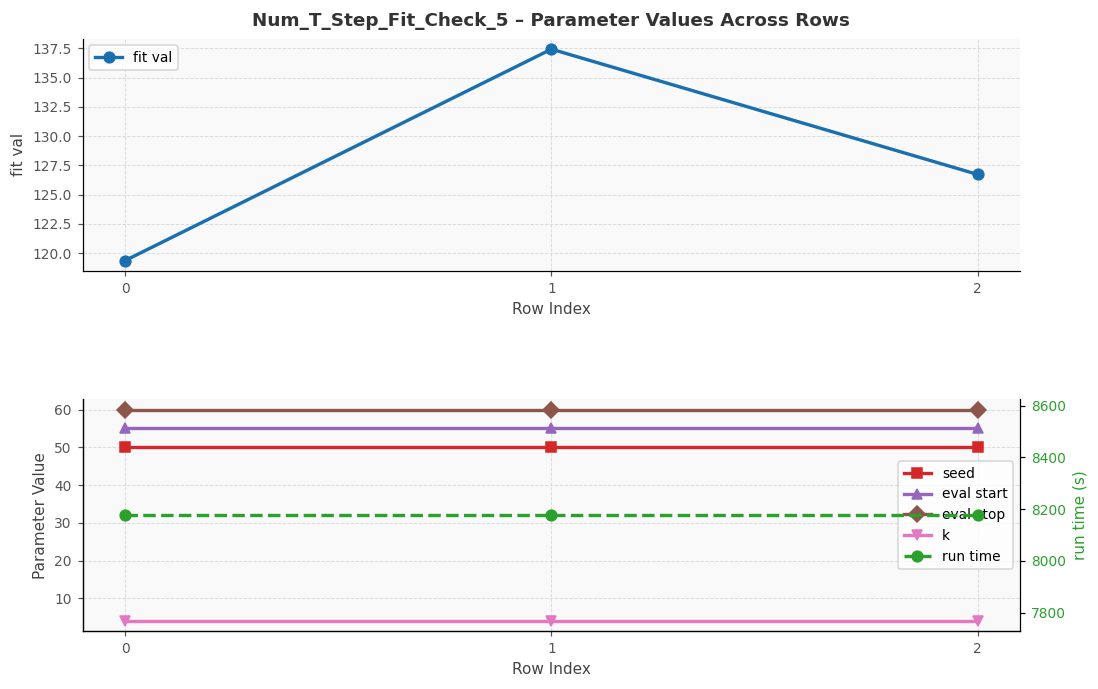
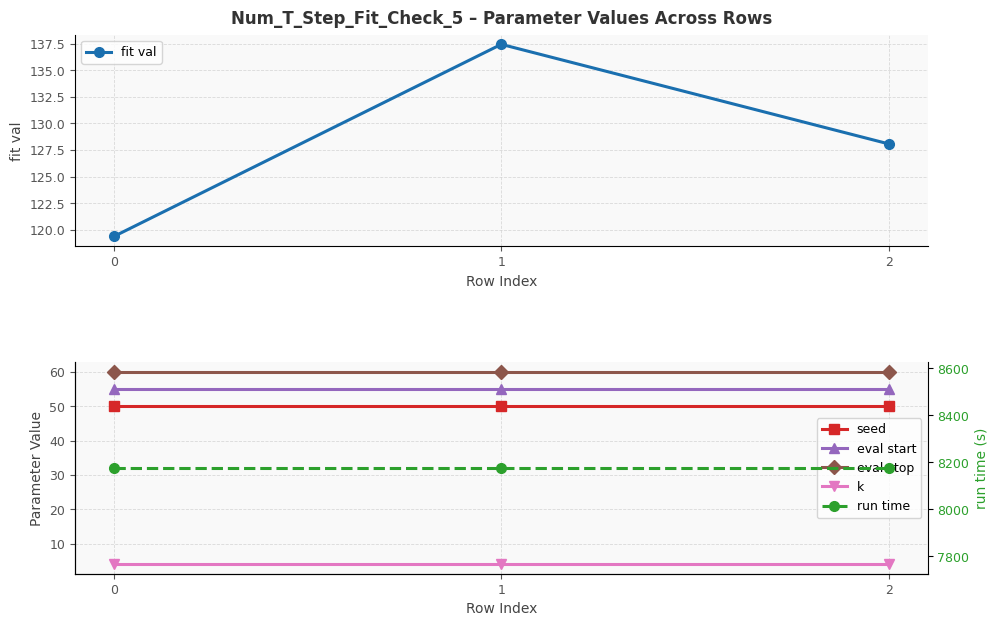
  {
    "Num_T_Step_Fit_Check_5 – Parameter Values Across Rows": {
      "0": 119.4,
      "1": 137.4,
-     "2": 126.7
+     "2": 128.1
    }
  }
